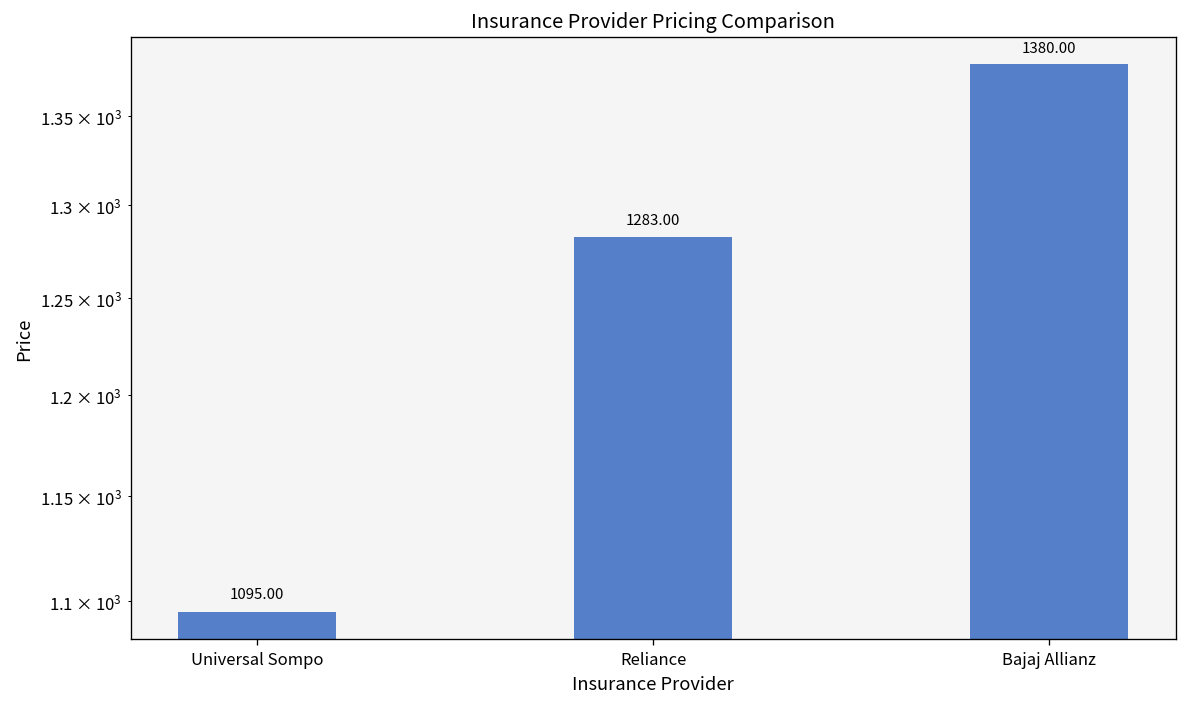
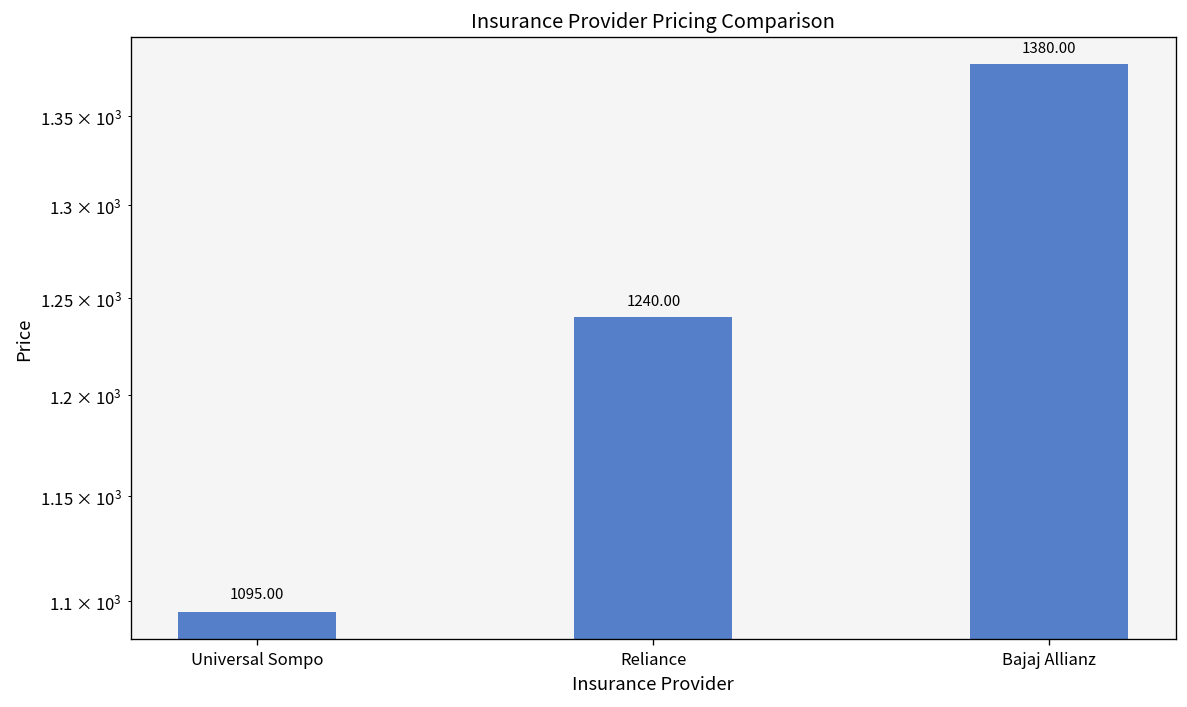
  {
    "Universal Sompo": 1095.00,
-   "Reliance": 1283.00,
+   "Reliance": 1240.00,
    "Bajaj Allianz": 1380.00
  }
